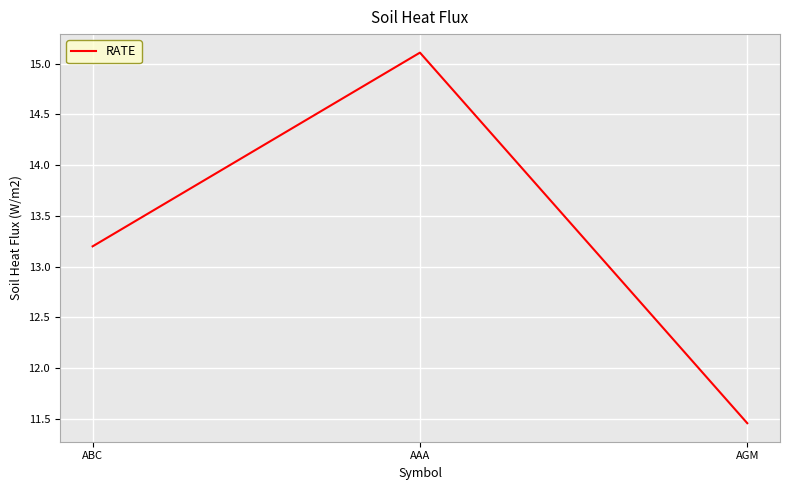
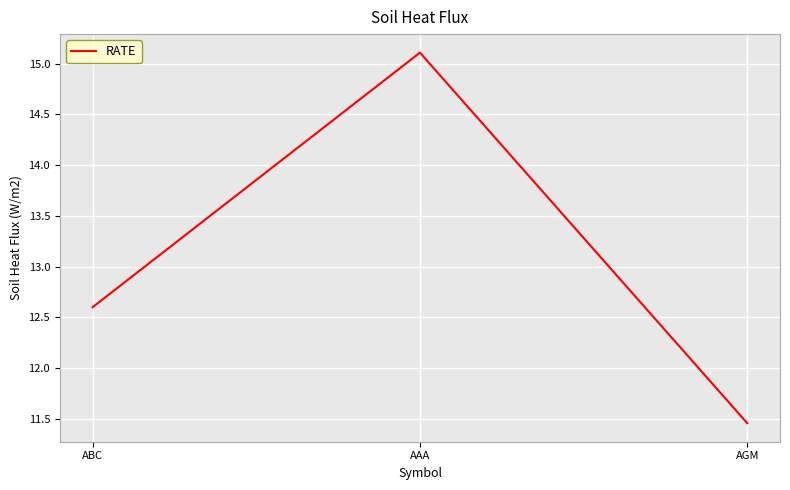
  {
-   "ABC": 13.2,
+   "ABC": 12.6,
    "AAA": 15.1,
    "AGM": 11.46
  }
